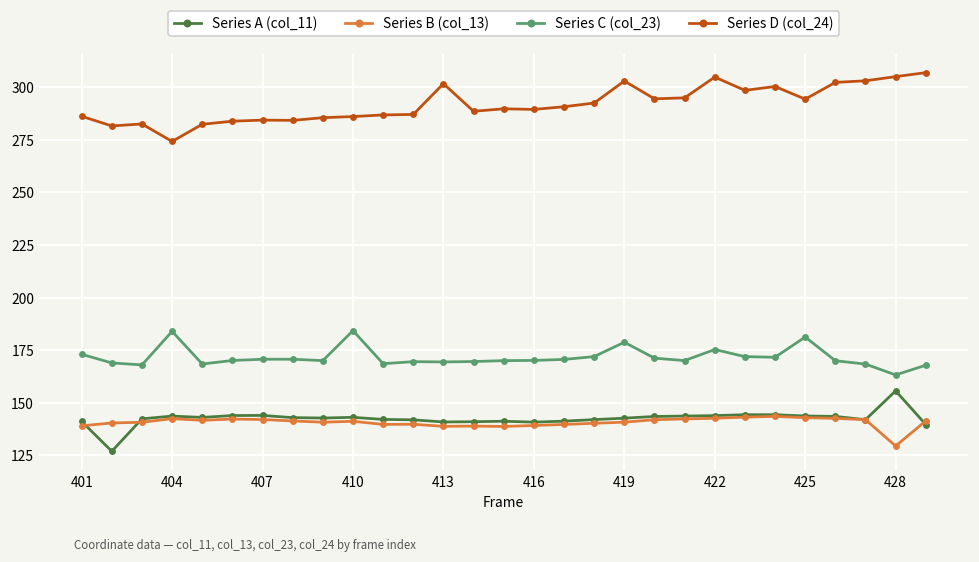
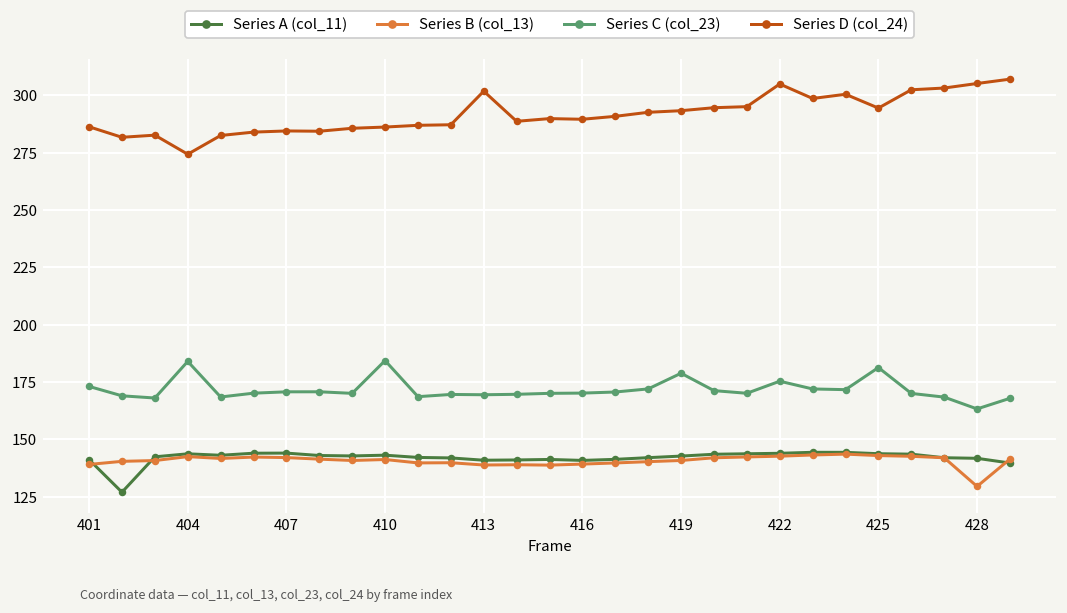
  {
    "Series A (col_11)": {
      "401": 141,
      "407": 144,
      "410": 143,
      "413": 141,
      "416": 141,
      "419": 143,
-     "428": 156
+     "428": 142
    },
    "Series B (col_13)": {
      "401": 139,
      "407": 142,
      "410": 141,
      "413": 139,
      "416": 139,
      "419": 141,
      "428": 129
    },
    "Series C (col_23)": {
      "401": 173,
      "404": 184,
      "407": 171,
      "410": 184,
      "413": 169,
      "416": 170,
      "419": 179,
      "422": 175,
      "425": 181,
      "428": 163
    },
    "Series D (col_24)": {
      "401": 286,
      "404": 274,
      "407": 284,
      "410": 286,
      "413": 302,
      "416": 290,
-     "419": 303,
+     "419": 293,
      "422": 305,
      "425": 294,
      "428": 305
    }
  }
